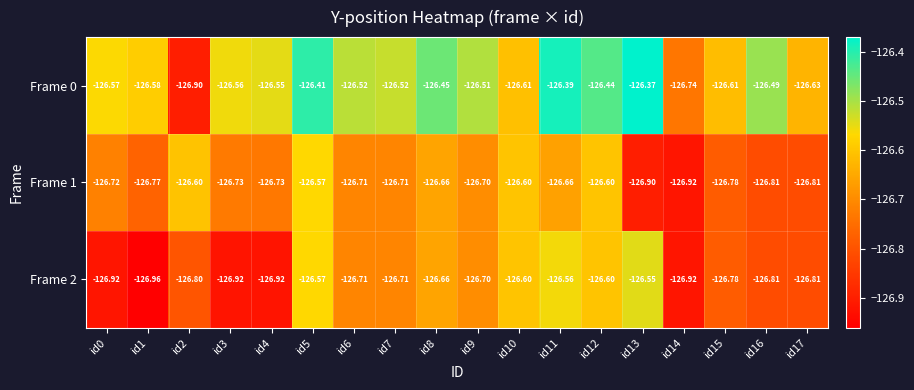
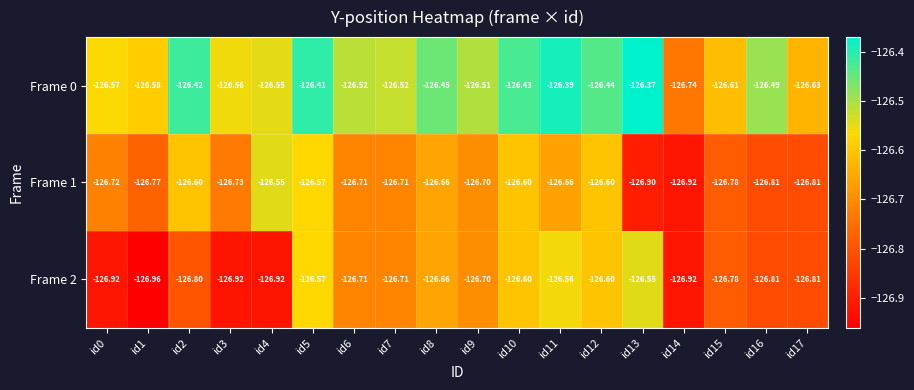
  {
    "Frame 0": {
      "id0": -126.57,
      "id1": -126.58,
-     "id2": -126.90,
+     "id2": -126.42,
      "id3": -126.56,
      "id4": -126.55,
      "id5": -126.41,
      "id6": -126.52,
      "id7": -126.52,
      "id8": -126.45,
      "id9": -126.51,
-     "id10": -126.61,
+     "id10": -126.43,
      "id11": -126.39,
      "id12": -126.44,
      "id13": -126.37,
      "id14": -126.74,
      "id15": -126.61,
      "id16": -126.49,
      "id17": -126.63
    },
    "Frame 1": {
      "id0": -126.72,
      "id1": -126.77,
      "id2": -126.60,
      "id3": -126.73,
-     "id4": -126.73,
+     "id4": -126.55,
      "id5": -126.57,
      "id6": -126.71,
      "id7": -126.71,
      "id8": -126.66,
      "id9": -126.70,
      "id10": -126.60,
      "id11": -126.66,
      "id12": -126.60,
      "id13": -126.90,
      "id14": -126.92,
      "id15": -126.78,
      "id16": -126.81,
      "id17": -126.81
    },
    "Frame 2": {
      "id0": -126.92,
      "id1": -126.96,
      "id2": -126.80,
      "id3": -126.92,
      "id4": -126.92,
      "id5": -126.57,
      "id6": -126.71,
      "id7": -126.71,
      "id8": -126.66,
      "id9": -126.70,
      "id10": -126.60,
      "id11": -126.56,
      "id12": -126.60,
      "id13": -126.55,
      "id14": -126.92,
      "id15": -126.78,
      "id16": -126.81,
      "id17": -126.81
    }
  }
